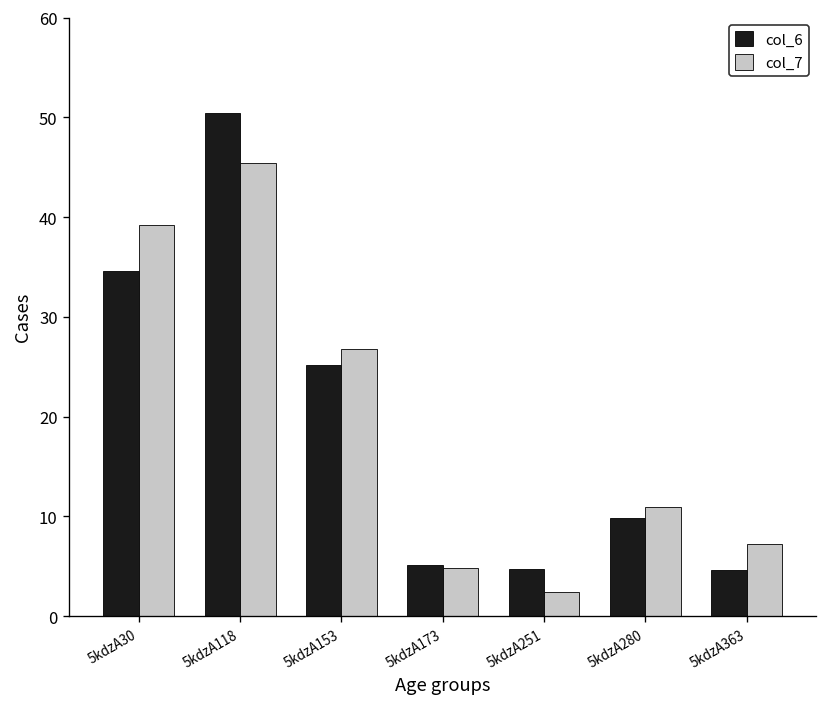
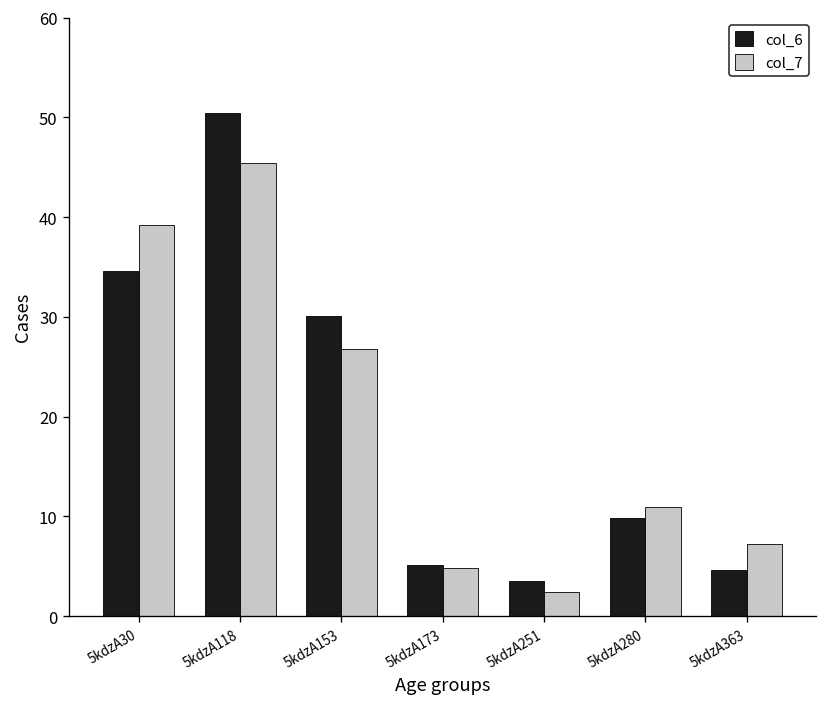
  {
    "col_6": {
      "5kdzA30": 35,
      "5kdzA118": 50,
-     "5kdzA153": 25,
+     "5kdzA153": 30,
      "5kdzA173": 5,
-     "5kdzA251": 5,
+     "5kdzA251": 4,
      "5kdzA280": 10,
      "5kdzA363": 5
    },
    "col_7": {
      "5kdzA30": 39,
      "5kdzA118": 45,
      "5kdzA153": 27,
      "5kdzA173": 5,
      "5kdzA251": 2,
      "5kdzA280": 11,
      "5kdzA363": 7
    }
  }
